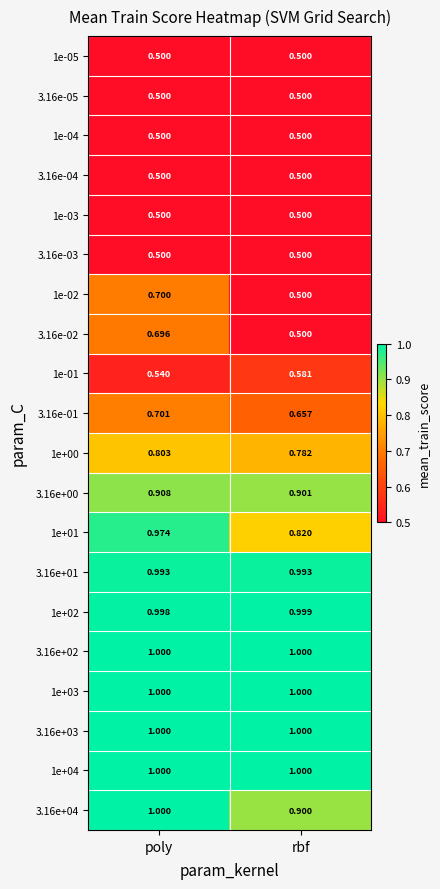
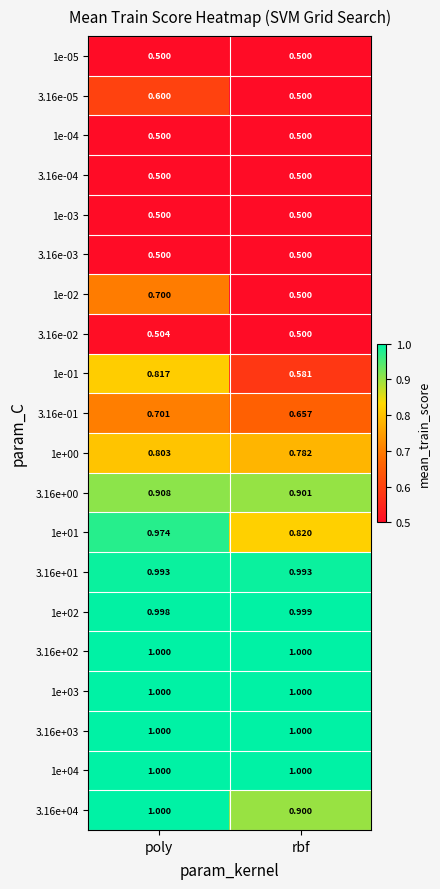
  {
    "1e-05": {
      "poly": 0.500,
      "rbf": 0.500
    },
    "3.16e-05": {
-     "poly": 0.500,
+     "poly": 0.600,
      "rbf": 0.500
    },
    "1e-04": {
      "poly": 0.500,
      "rbf": 0.500
    },
    "3.16e-04": {
      "poly": 0.500,
      "rbf": 0.500
    },
    "1e-03": {
      "poly": 0.500,
      "rbf": 0.500
    },
    "3.16e-03": {
      "poly": 0.500,
      "rbf": 0.500
    },
    "1e-02": {
      "poly": 0.700,
      "rbf": 0.500
    },
    "3.16e-02": {
-     "poly": 0.696,
+     "poly": 0.504,
      "rbf": 0.500
    },
    "1e-01": {
-     "poly": 0.540,
+     "poly": 0.817,
      "rbf": 0.581
    },
    "3.16e-01": {
      "poly": 0.701,
      "rbf": 0.657
    },
    "1e+00": {
      "poly": 0.803,
      "rbf": 0.782
    },
    "3.16e+00": {
      "poly": 0.908,
      "rbf": 0.901
    },
    "1e+01": {
      "poly": 0.974,
      "rbf": 0.820
    },
    "3.16e+01": {
      "poly": 0.993,
      "rbf": 0.993
    },
    "1e+02": {
      "poly": 0.998,
      "rbf": 0.999
    },
    "3.16e+02": {
      "poly": 1.000,
      "rbf": 1.000
    },
    "1e+03": {
      "poly": 1.000,
      "rbf": 1.000
    },
    "3.16e+03": {
      "poly": 1.000,
      "rbf": 1.000
    },
    "1e+04": {
      "poly": 1.000,
      "rbf": 1.000
    },
    "3.16e+04": {
      "poly": 1.000,
      "rbf": 0.900
    }
  }
